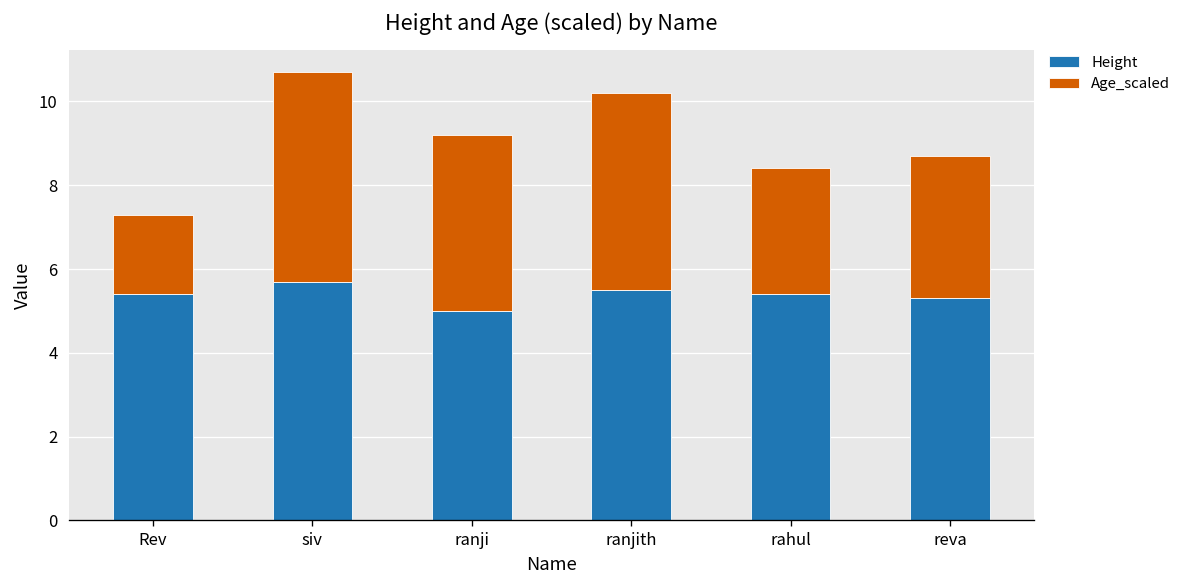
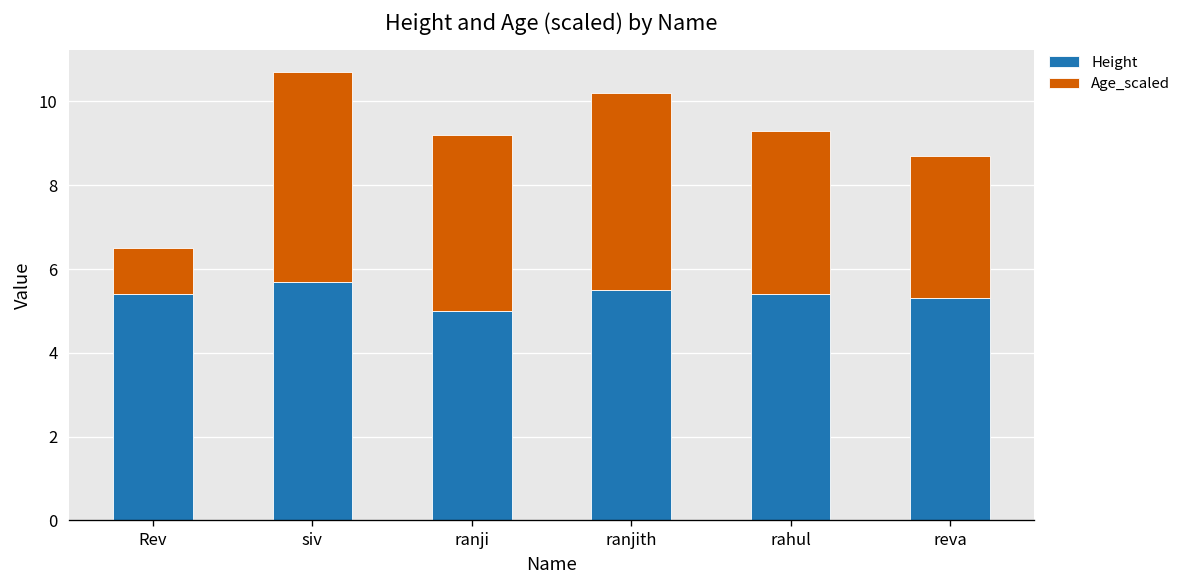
  {
    "Height": {
      "Rev": 5.4,
      "siv": 5.7,
      "ranji": 5.0,
      "ranjith": 5.5,
      "rahul": 5.4,
      "reva": 5.3
    },
    "Age_scaled": {
-     "Rev": 1.9,
+     "Rev": 1.1,
      "siv": 5.0,
      "ranji": 4.2,
      "ranjith": 4.7,
-     "rahul": 3.0,
+     "rahul": 3.9,
      "reva": 3.4
    }
  }
